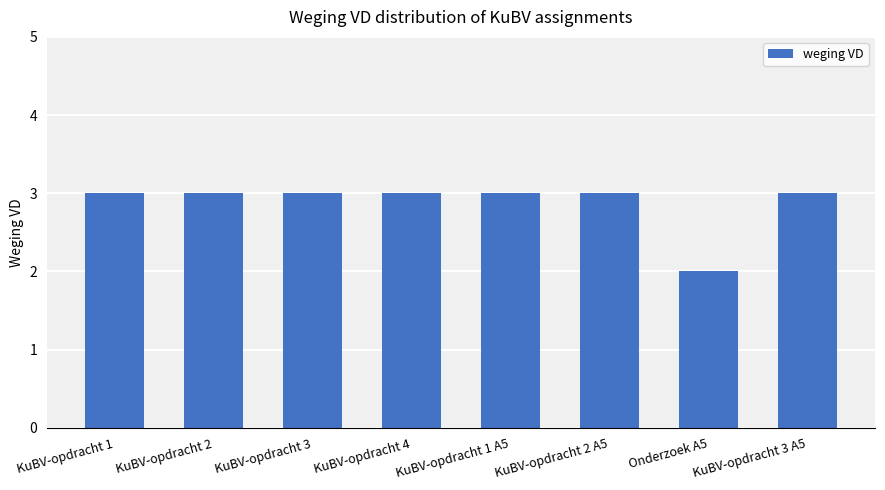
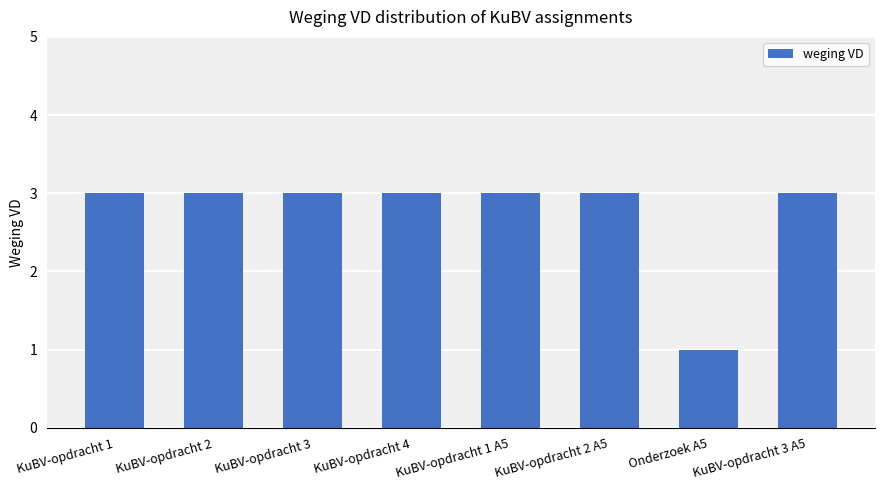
  {
    "KuBV-opdracht 1": 3,
    "KuBV-opdracht 2": 3,
    "KuBV-opdracht 3": 3,
    "KuBV-opdracht 4": 3,
    "KuBV-opdracht 1 A5": 3,
    "KuBV-opdracht 2 A5": 3,
-   "Onderzoek A5": 2,
+   "Onderzoek A5": 1,
    "KuBV-opdracht 3 A5": 3
  }
